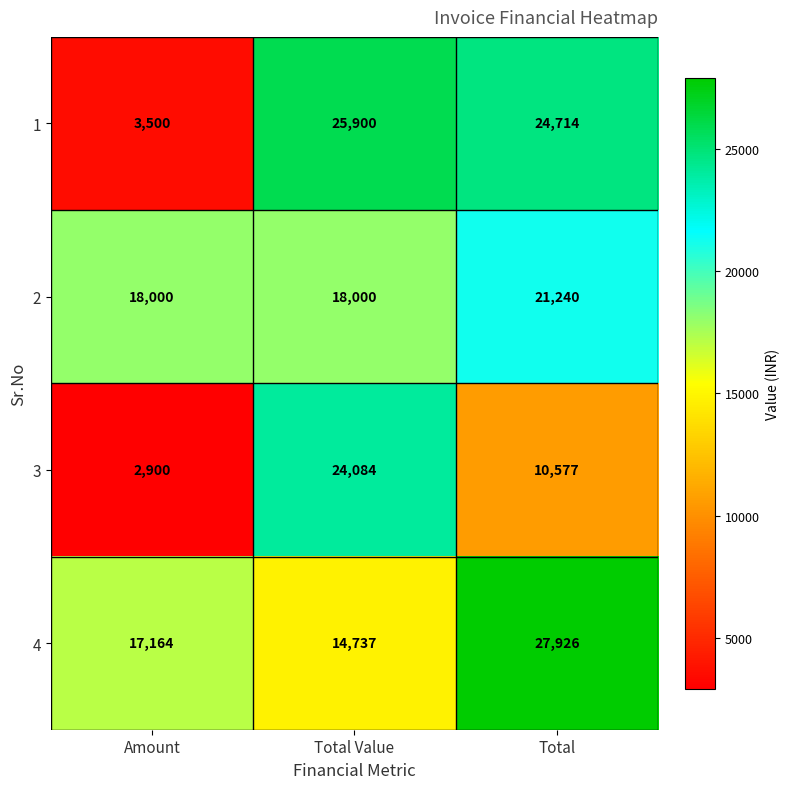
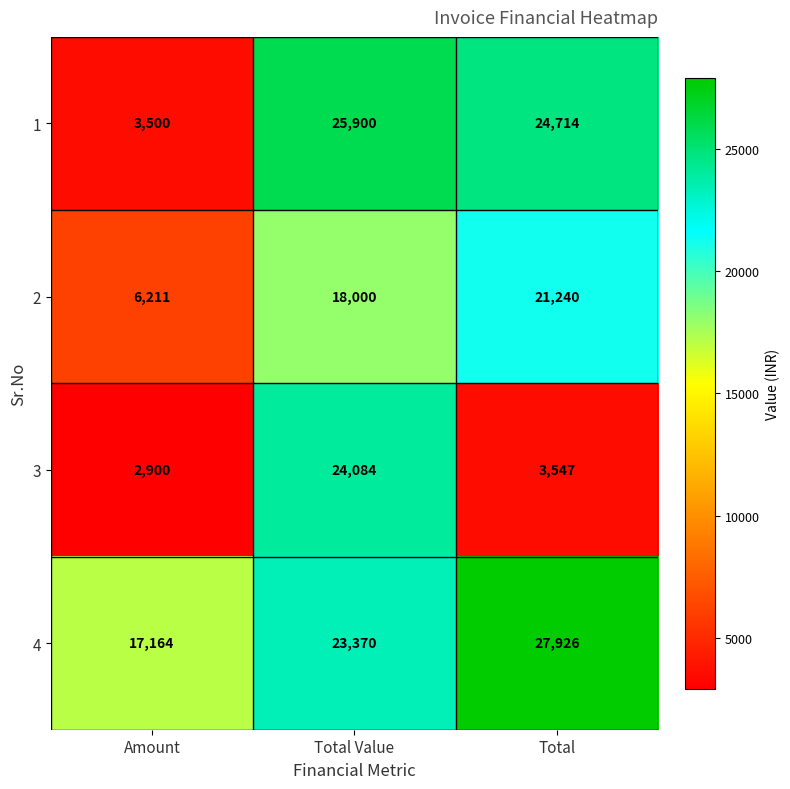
  {
    "1": {
      "Amount": "3,500",
      "Total Value": "25,900",
      "Total": "24,714"
    },
    "2": {
-     "Amount": "18,000",
+     "Amount": "6,211",
      "Total Value": "18,000",
      "Total": "21,240"
    },
    "3": {
      "Amount": "2,900",
      "Total Value": "24,084",
-     "Total": "10,577"
+     "Total": "3,547"
    },
    "4": {
      "Amount": "17,164",
-     "Total Value": "14,737",
+     "Total Value": "23,370",
      "Total": "27,926"
    }
  }
